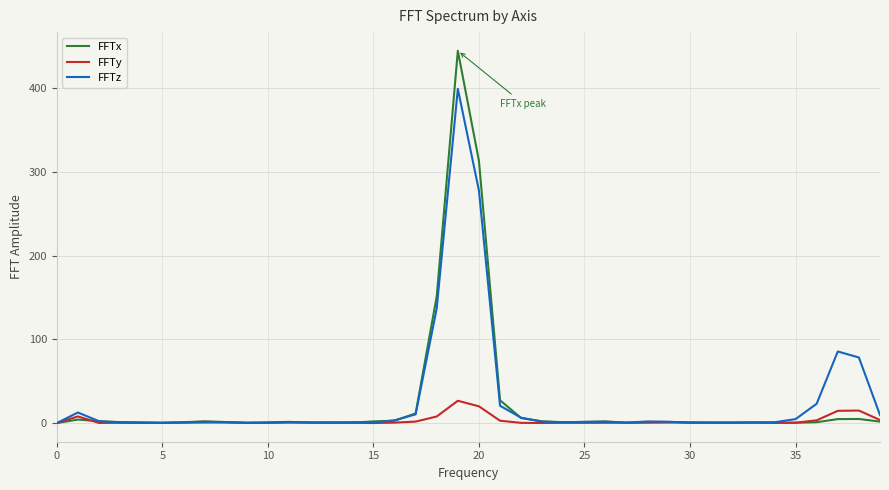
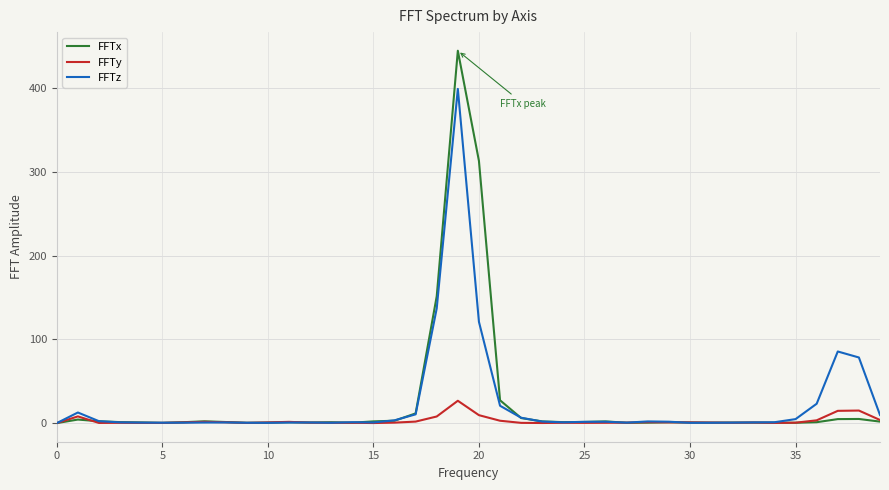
  {
    "FFTx": {
      "20": 310
    },
    "FFTy": {
-     "20": 20
+     "20": 10
    },
    "FFTz": {
-     "20": 280,
+     "20": 120,
      "35": 0
    }
  }
